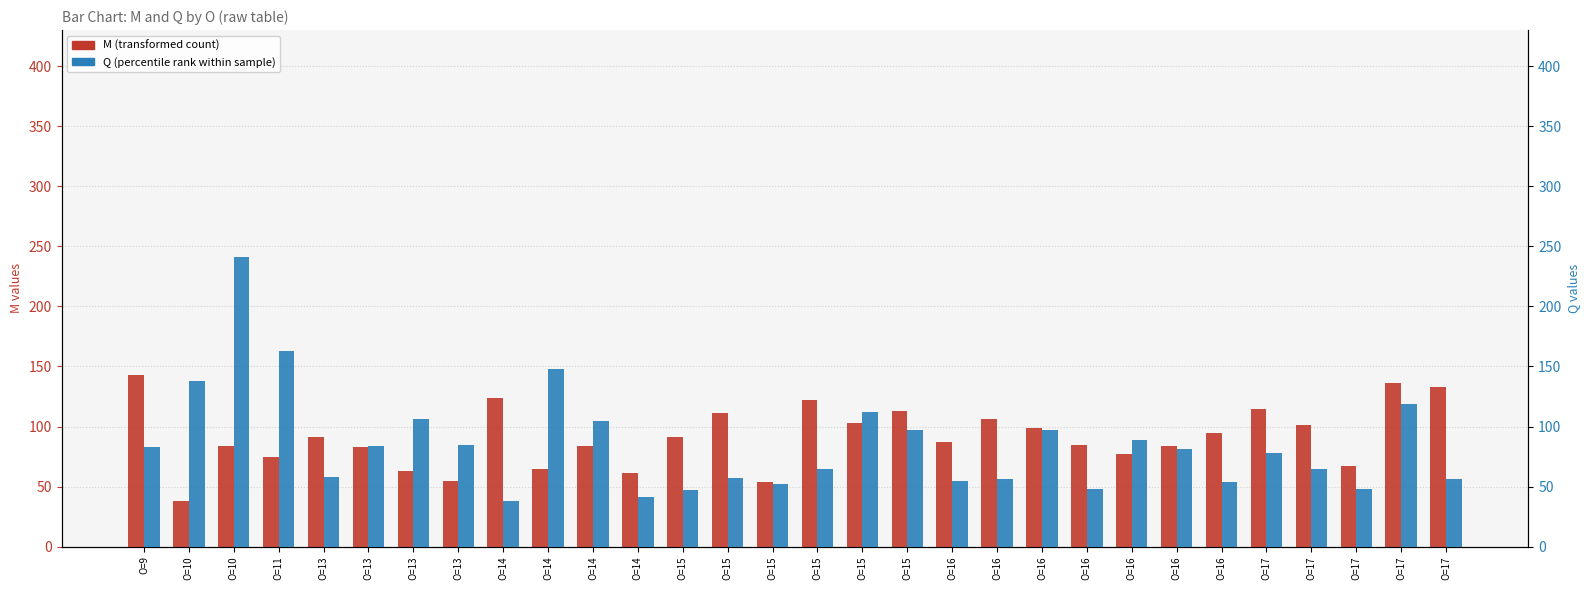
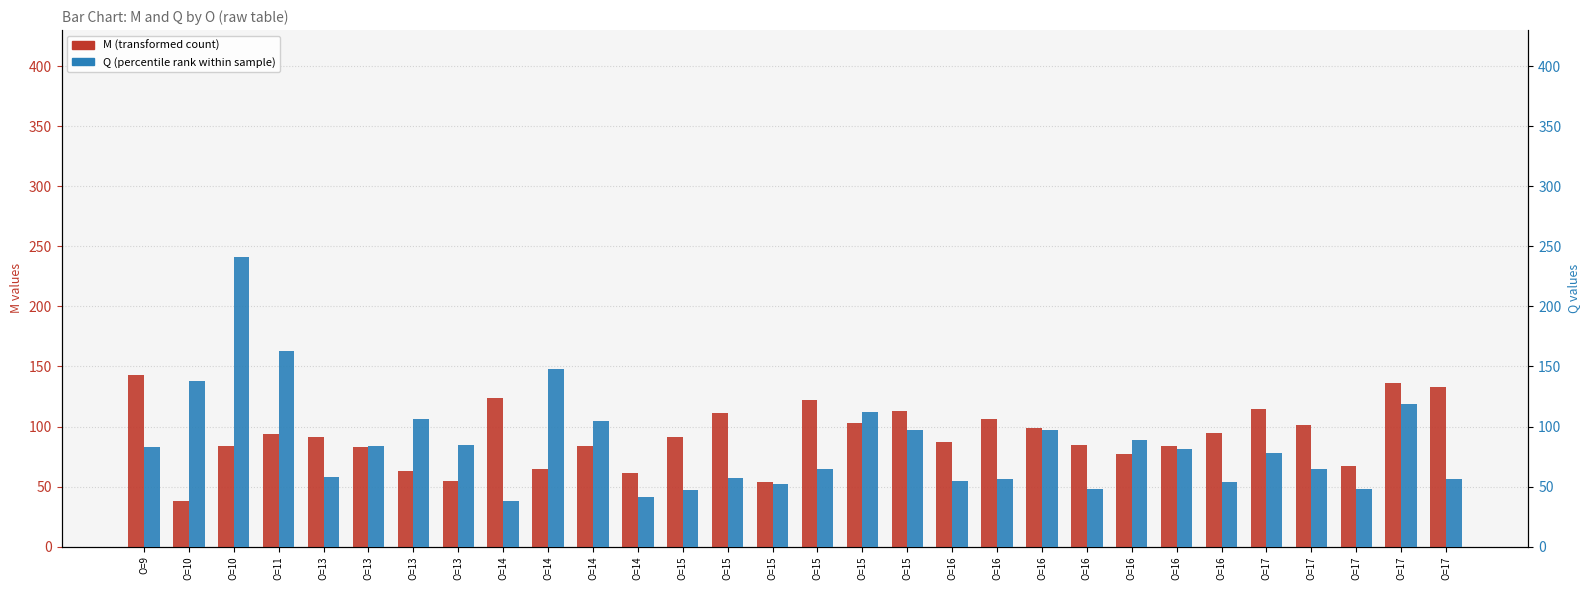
  {
    "M (transformed count)": {
      "O=9": 143,
-     "O=11": 75
+     "O=11": 94
    },
    "Q (percentile rank within sample)": {
      "O=9": 83,
      "O=11": 163
    }
  }
